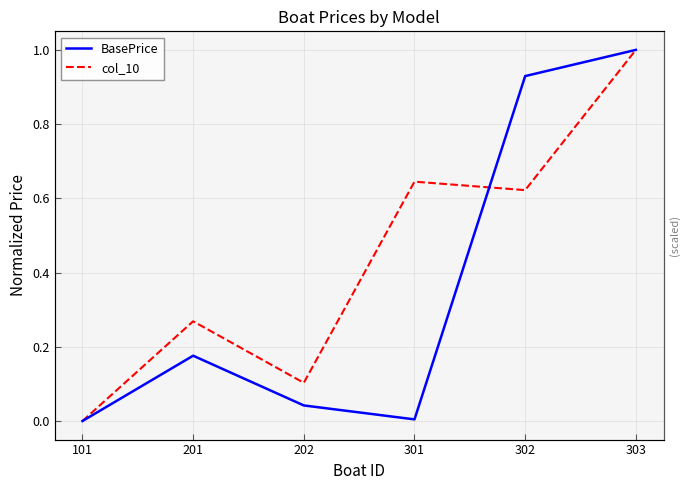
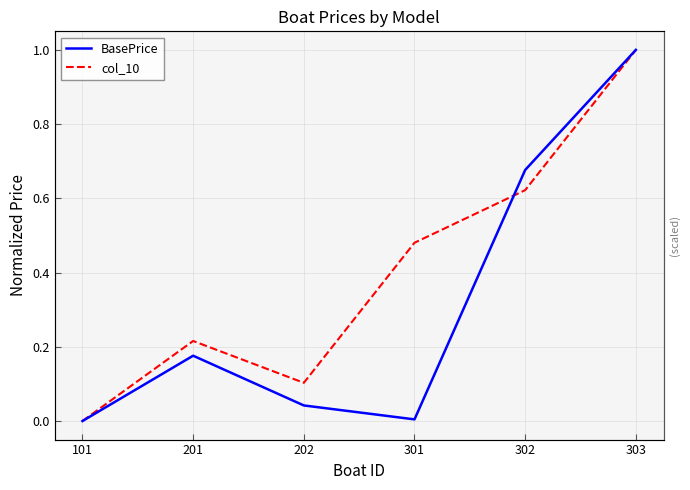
  {
    "BasePrice": {
      "201": 0.18,
      "202": 0.04,
      "301": 0.00,
-     "302": 0.93
+     "302": 0.68
    },
    "col_10": {
-     "201": 0.27,
+     "201": 0.22,
      "202": 0.10,
-     "301": 0.64,
+     "301": 0.48,
      "302": 0.62
    }
  }
